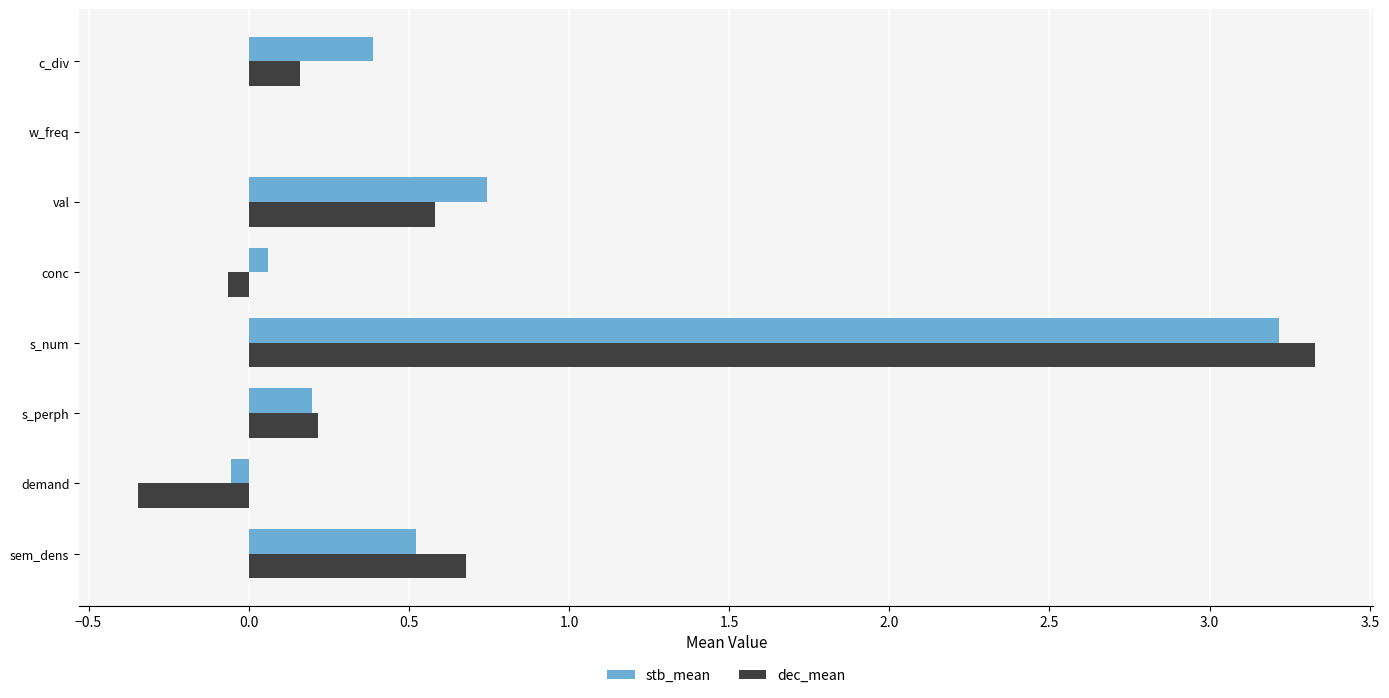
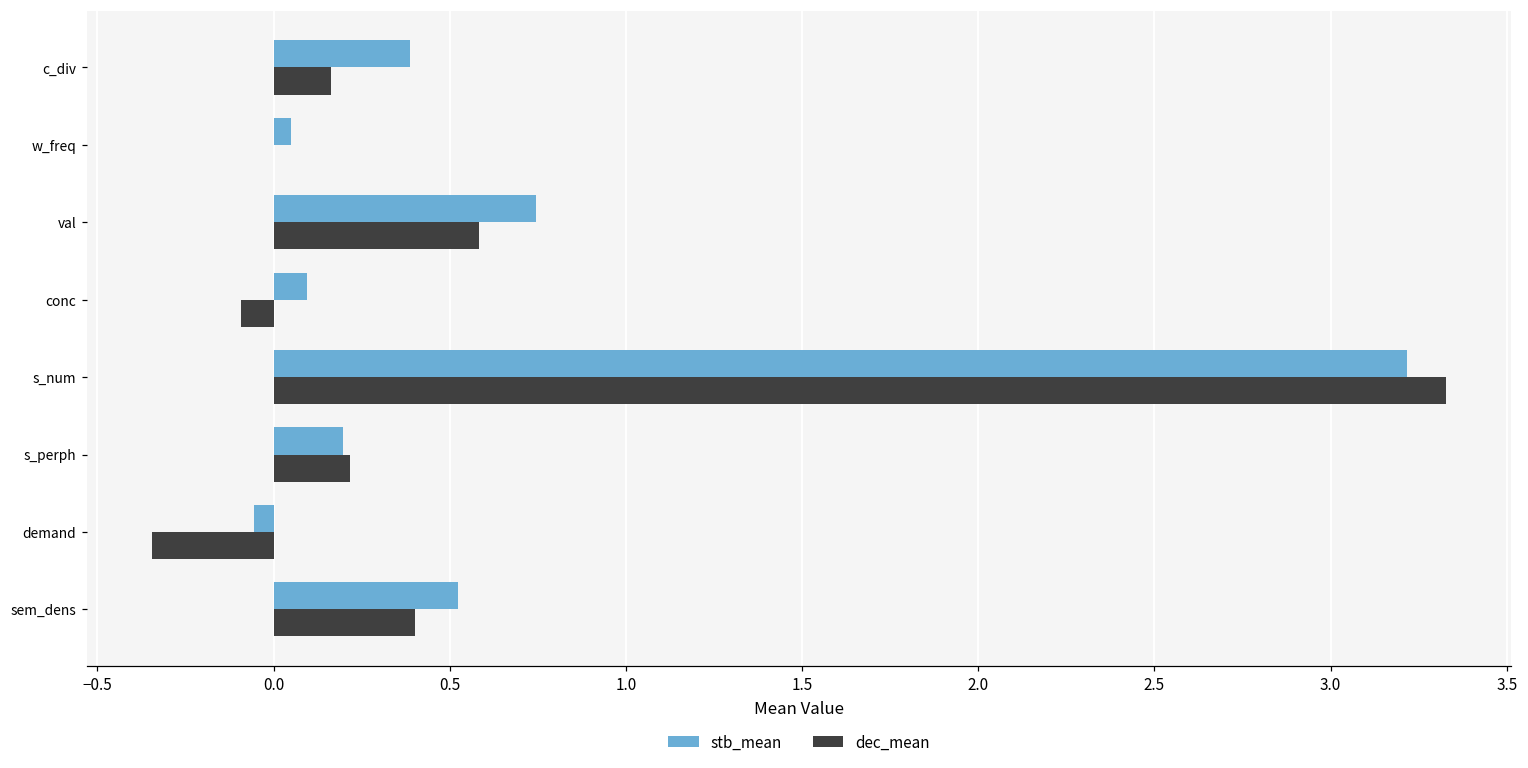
  {
    "stb_mean": {
      "c_div": 0.39,
-     "w_freq": 0.00,
+     "w_freq": 0.05,
      "val": 0.75,
-     "conc": 0.06,
+     "conc": 0.10,
      "s_num": 3.22,
      "s_perph": 0.20,
      "demand": -0.06,
      "sem_dens": 0.52
    },
    "dec_mean": {
      "c_div": 0.16,
      "val": 0.58,
-     "conc": -0.06,
+     "conc": -0.09,
      "s_num": 3.33,
      "s_perph": 0.22,
      "demand": -0.35,
-     "sem_dens": 0.68
+     "sem_dens": 0.40
    }
  }
